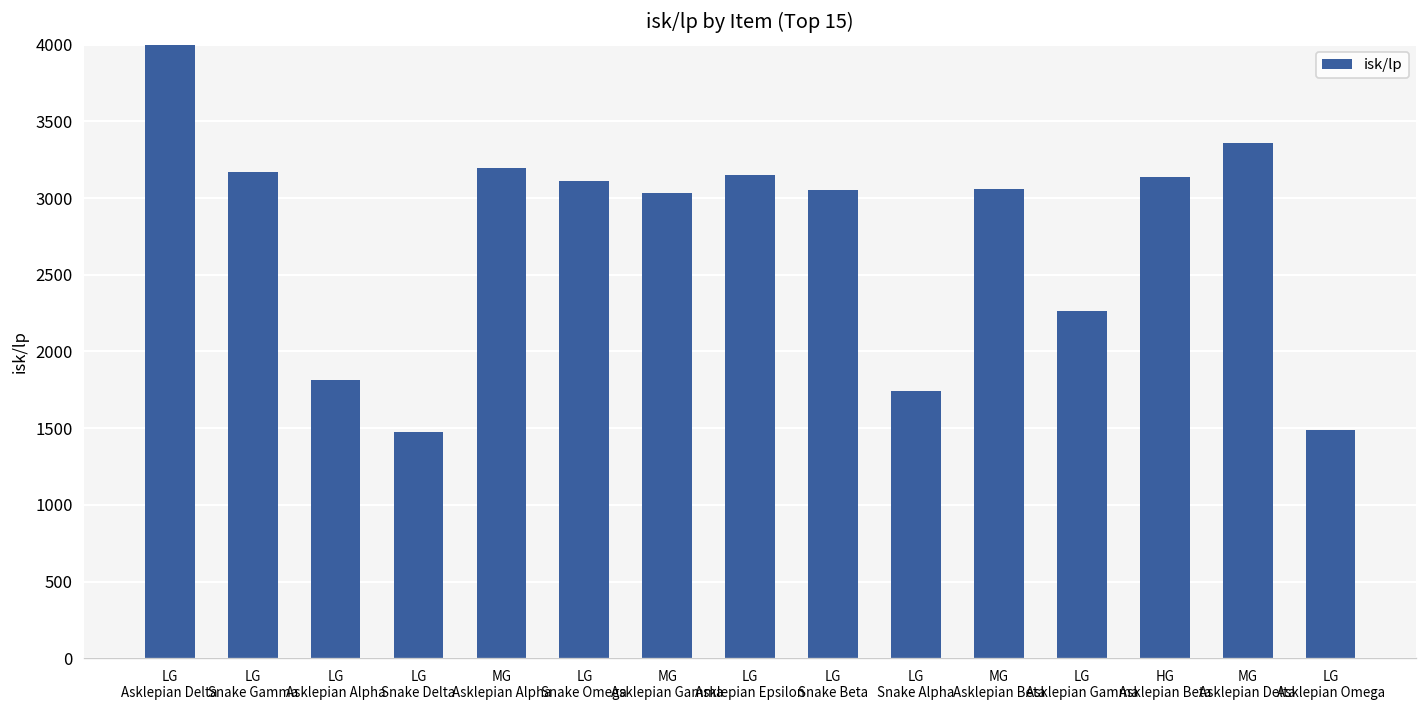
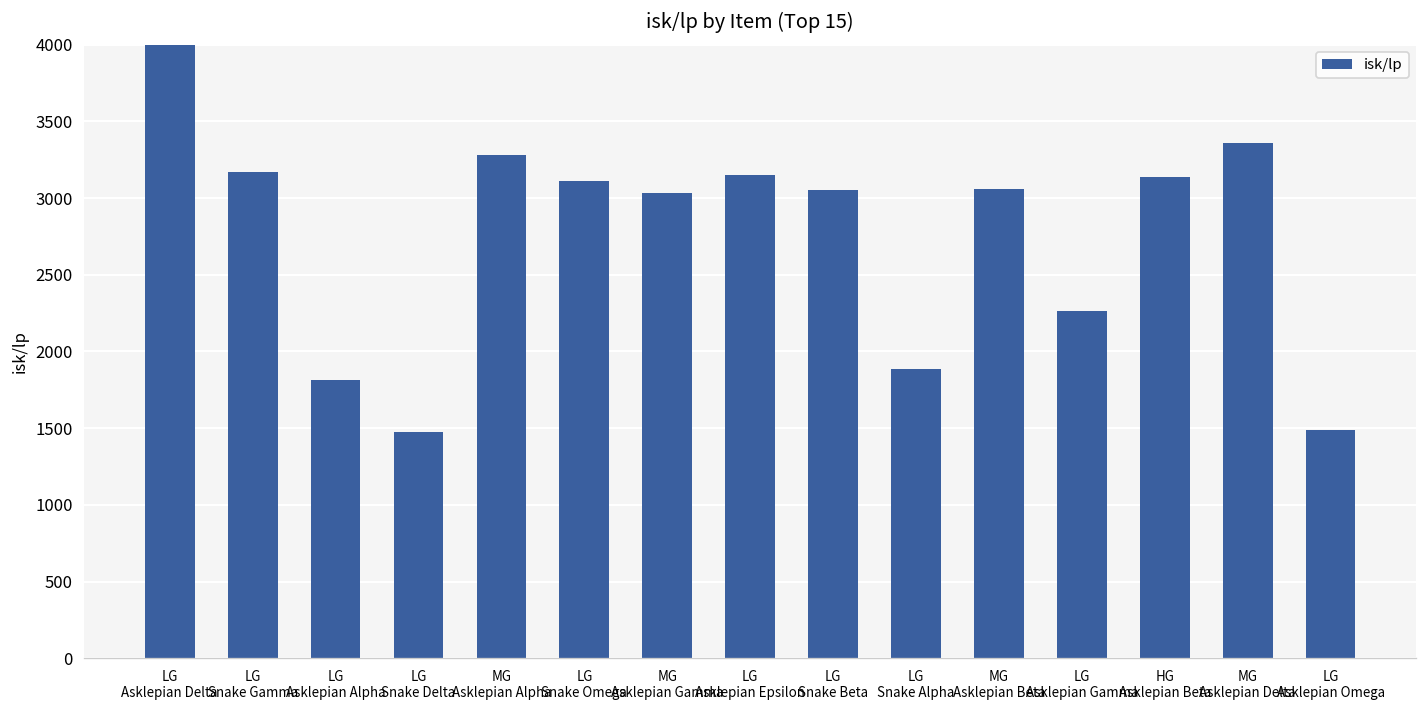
  {
    "LG Snake Gamma": 3170,
    "LG Asklepian Alpha": 1820,
    "LG Snake Delta": 1480,
-   "MG Asklepian Alpha": 3190,
+   "MG Asklepian Alpha": 3280,
    "LG Snake Beta": 3050,
-   "LG Snake Alpha": 1750
+   "LG Snake Alpha": 1890
  }
